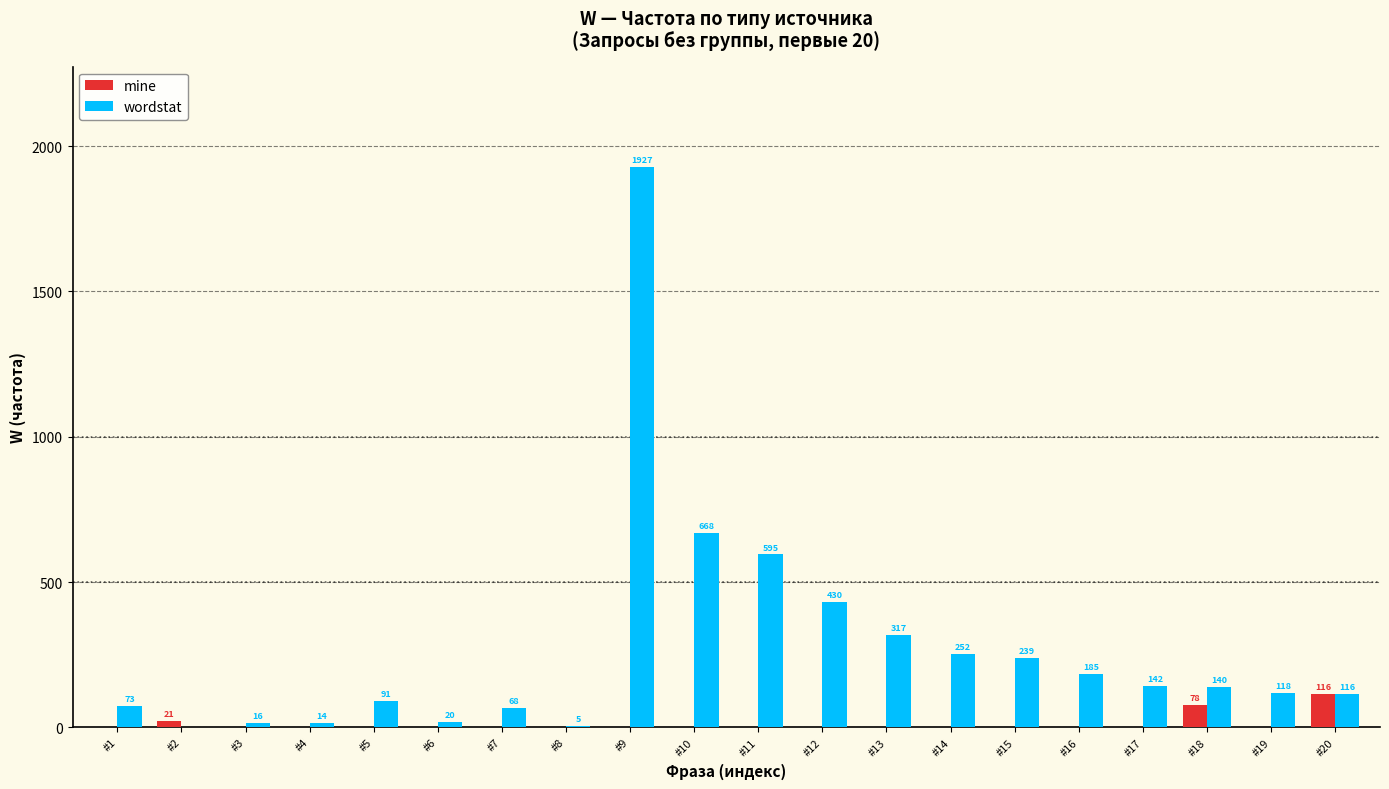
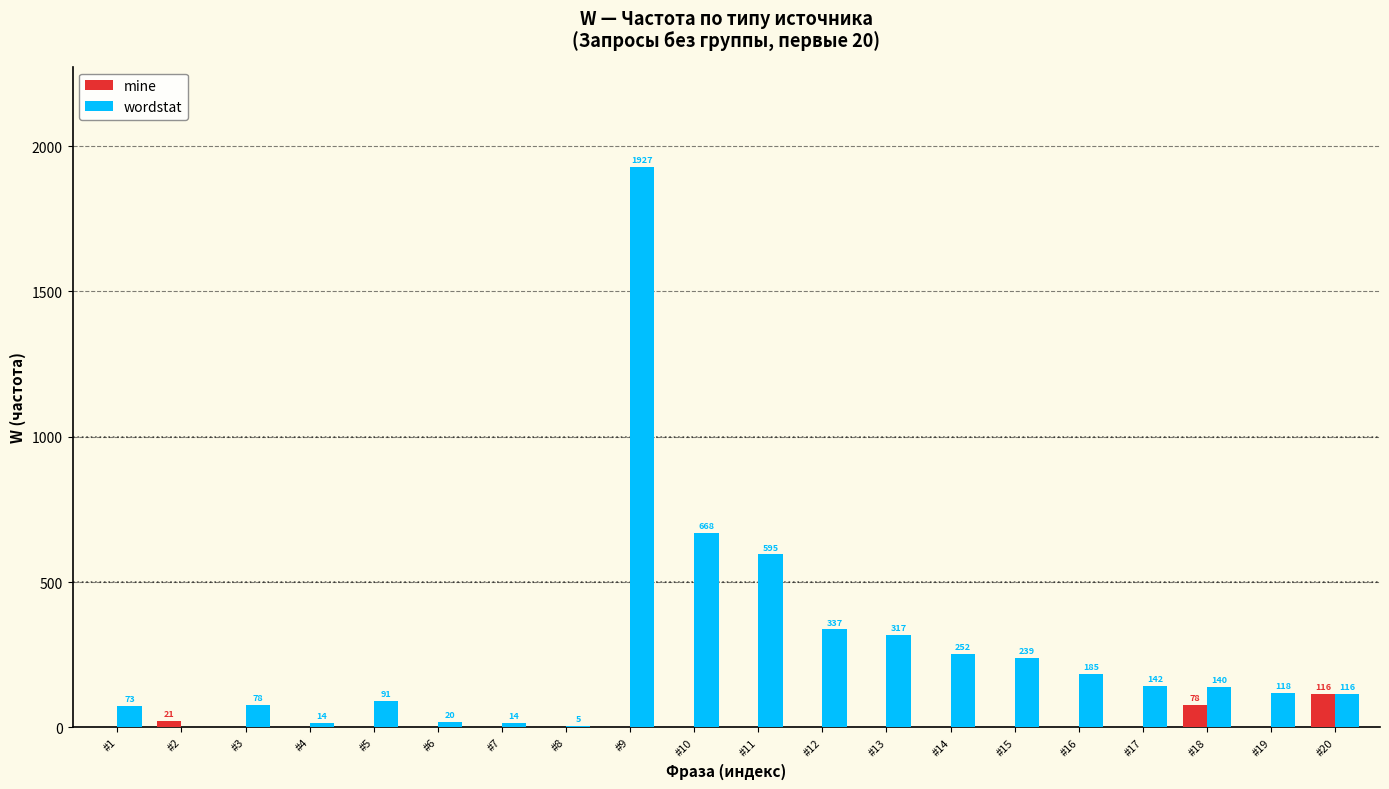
  {
    "mine": {
      "#2": 21,
      "#18": 78,
      "#20": 116
    },
    "wordstat": {
      "#1": 73,
-     "#3": 16,
+     "#3": 78,
      "#4": 14,
      "#5": 91,
      "#6": 20,
-     "#7": 68,
+     "#7": 14,
      "#8": 5,
      "#9": 1927,
      "#10": 668,
      "#11": 595,
-     "#12": 430,
+     "#12": 337,
      "#13": 317,
      "#14": 252,
      "#15": 239,
      "#16": 185,
      "#17": 142,
      "#18": 140,
      "#19": 118,
      "#20": 116
    }
  }
